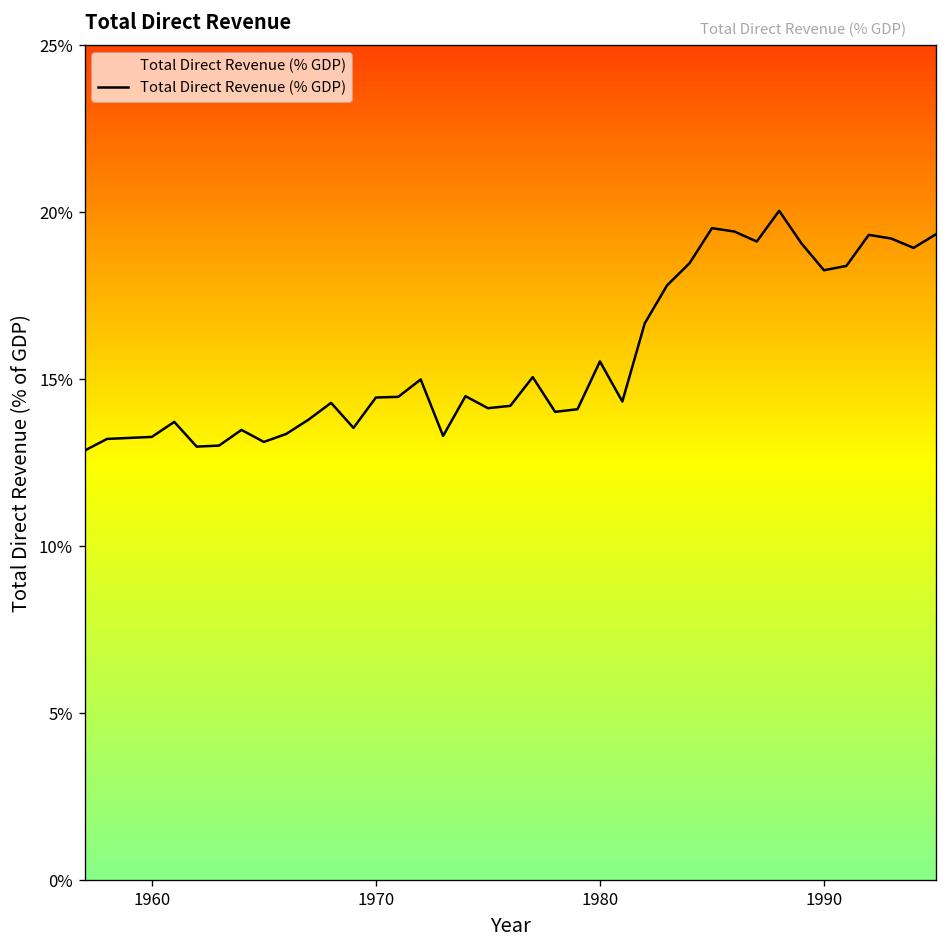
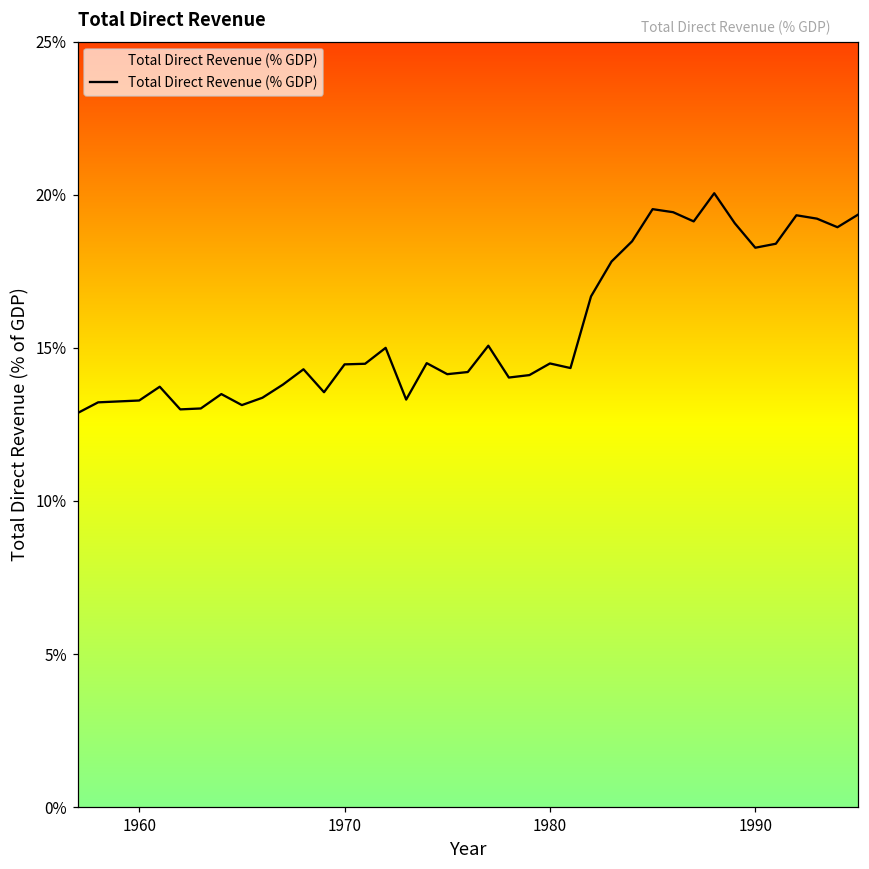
  {
    "1960": "13.3%",
    "1970": "14.5%",
-   "1980": "15.5%",
+   "1980": "14.5%",
    "1990": "18.3%"
  }
